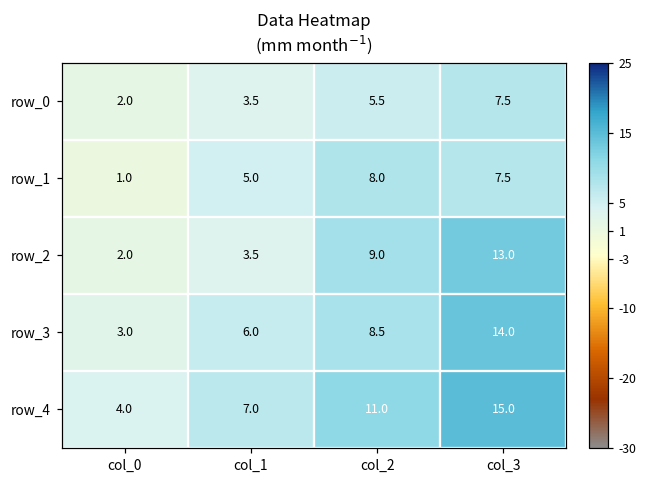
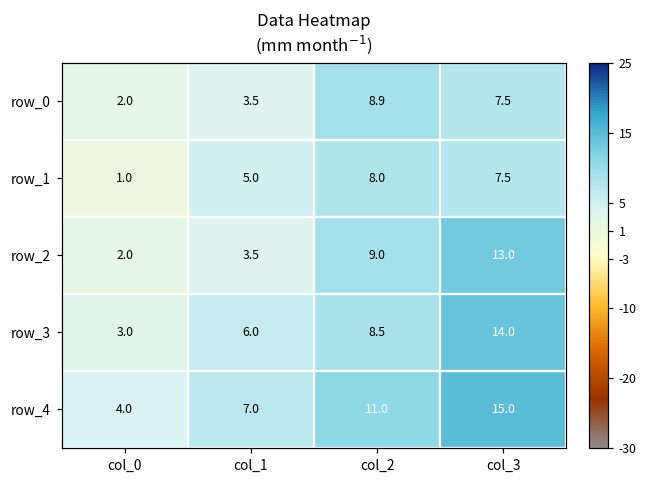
  {
    "row_0": {
      "col_0": 2.0,
      "col_1": 3.5,
-     "col_2": 5.5,
+     "col_2": 8.9,
      "col_3": 7.5
    },
    "row_1": {
      "col_0": 1.0,
      "col_1": 5.0,
      "col_2": 8.0,
      "col_3": 7.5
    },
    "row_2": {
      "col_0": 2.0,
      "col_1": 3.5,
      "col_2": 9.0,
      "col_3": 13.0
    },
    "row_3": {
      "col_0": 3.0,
      "col_1": 6.0,
      "col_2": 8.5,
      "col_3": 14.0
    },
    "row_4": {
      "col_0": 4.0,
      "col_1": 7.0,
      "col_2": 11.0,
      "col_3": 15.0
    }
  }
